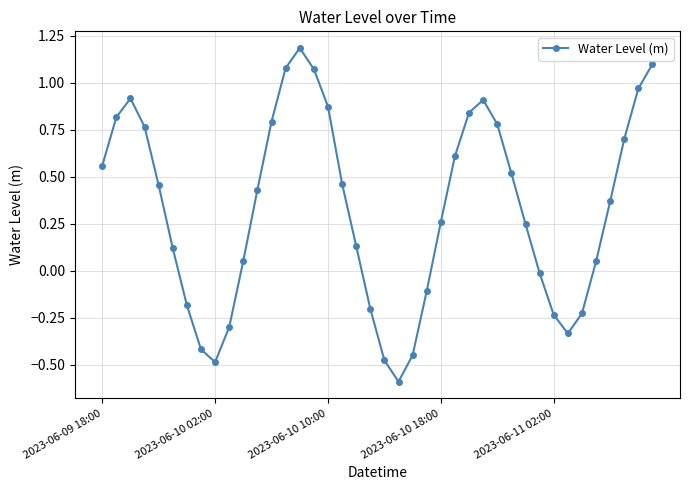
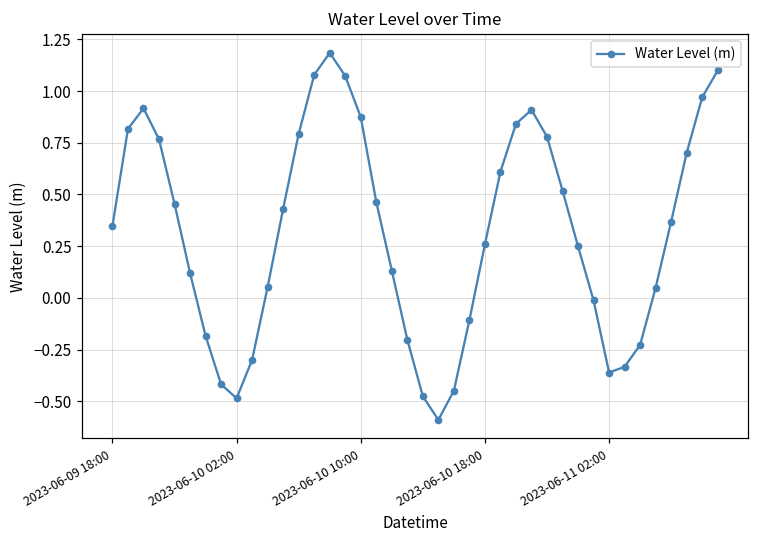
  {
-   "2023-06-09 18:00": 0.56,
+   "2023-06-09 18:00": 0.35,
    "2023-06-10 02:00": -0.49,
    "2023-06-10 10:00": 0.87,
    "2023-06-10 18:00": 0.26,
-   "2023-06-11 02:00": -0.23
+   "2023-06-11 02:00": -0.36
  }
